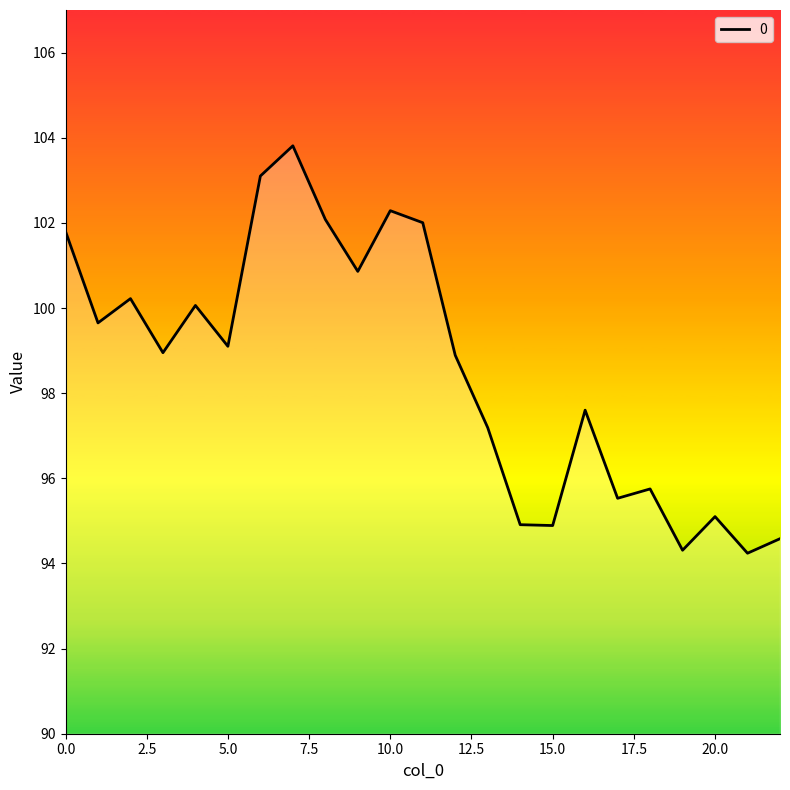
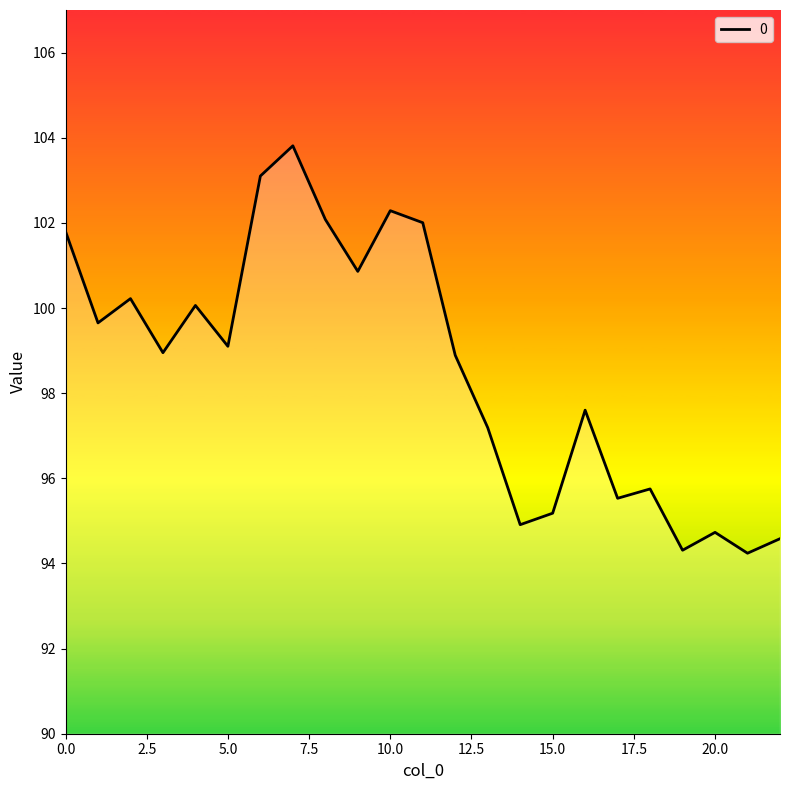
  {
    "0.0": 101.8,
    "5.0": 99.1,
    "10.0": 102.3,
-   "15.0": 94.9,
-   "20.0": 95.1
+   "15.0": 95.2,
+   "20.0": 94.7
  }
